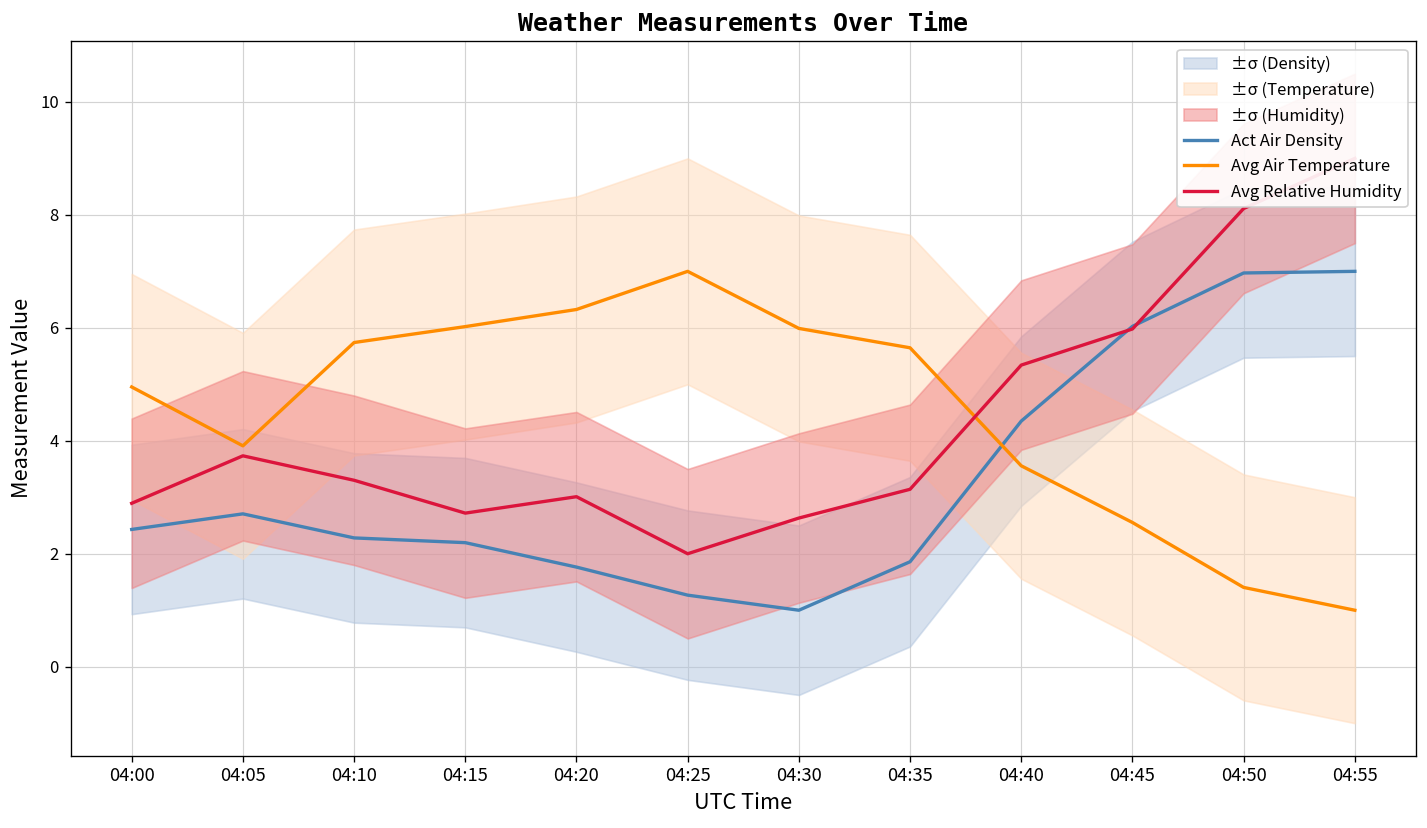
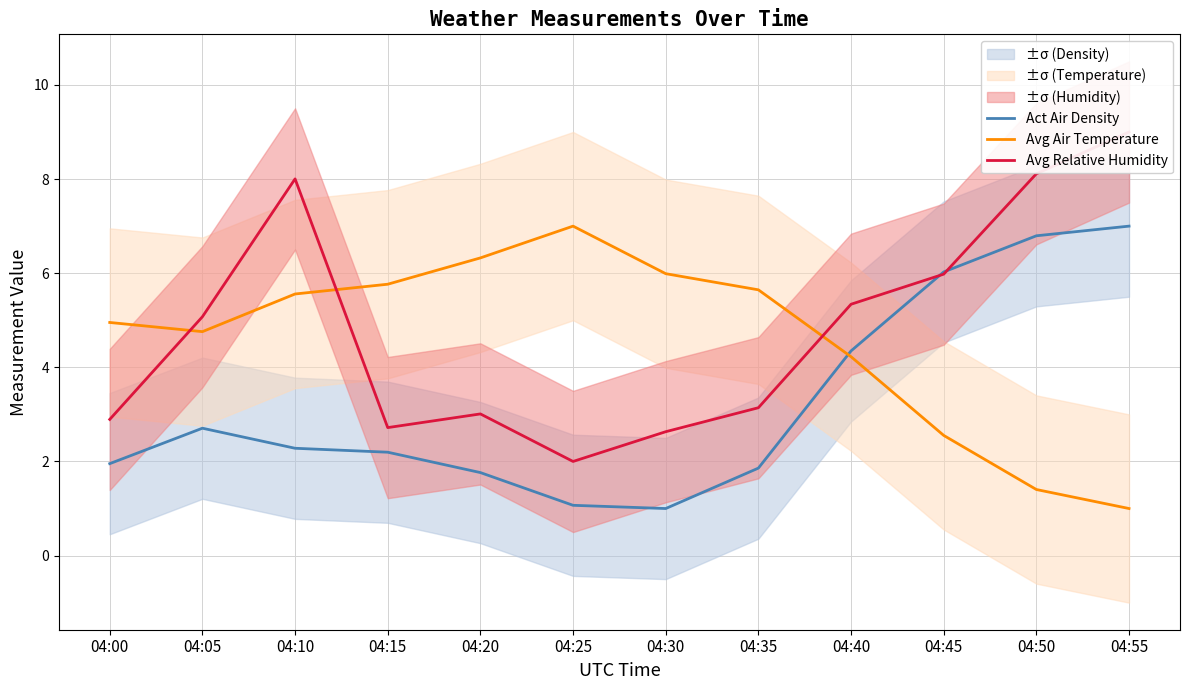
  {
    "Act Air Density": {
-     "04:00": 2.4,
+     "04:00": 2.0,
      "04:05": 2.7,
      "04:10": 2.3,
      "04:15": 2.2,
      "04:20": 1.8,
-     "04:25": 1.3,
+     "04:25": 1.1,
      "04:30": 1.0,
      "04:35": 1.9,
      "04:40": 4.3,
-     "04:50": 7.0,
+     "04:50": 6.8,
      "04:55": 7.0
    },
    "Avg Air Temperature": {
      "04:00": 5.0,
-     "04:05": 3.9,
-     "04:10": 5.7,
-     "04:15": 6.0,
+     "04:05": 4.8,
+     "04:10": 5.6,
+     "04:15": 5.8,
      "04:20": 6.3,
      "04:25": 7.0,
      "04:30": 6.0,
      "04:35": 5.6,
-     "04:40": 3.6,
+     "04:40": 4.2,
      "04:45": 2.6,
      "04:50": 1.4,
      "04:55": 1.0
    },
    "Avg Relative Humidity": {
      "04:00": 2.9,
-     "04:05": 3.7,
-     "04:10": 3.3,
+     "04:05": 5.1,
+     "04:10": 8.0,
      "04:15": 2.7,
      "04:20": 3.0,
      "04:25": 2.0,
      "04:30": 2.6,
      "04:35": 3.1,
      "04:40": 5.3,
      "04:50": 8.1
    }
  }
